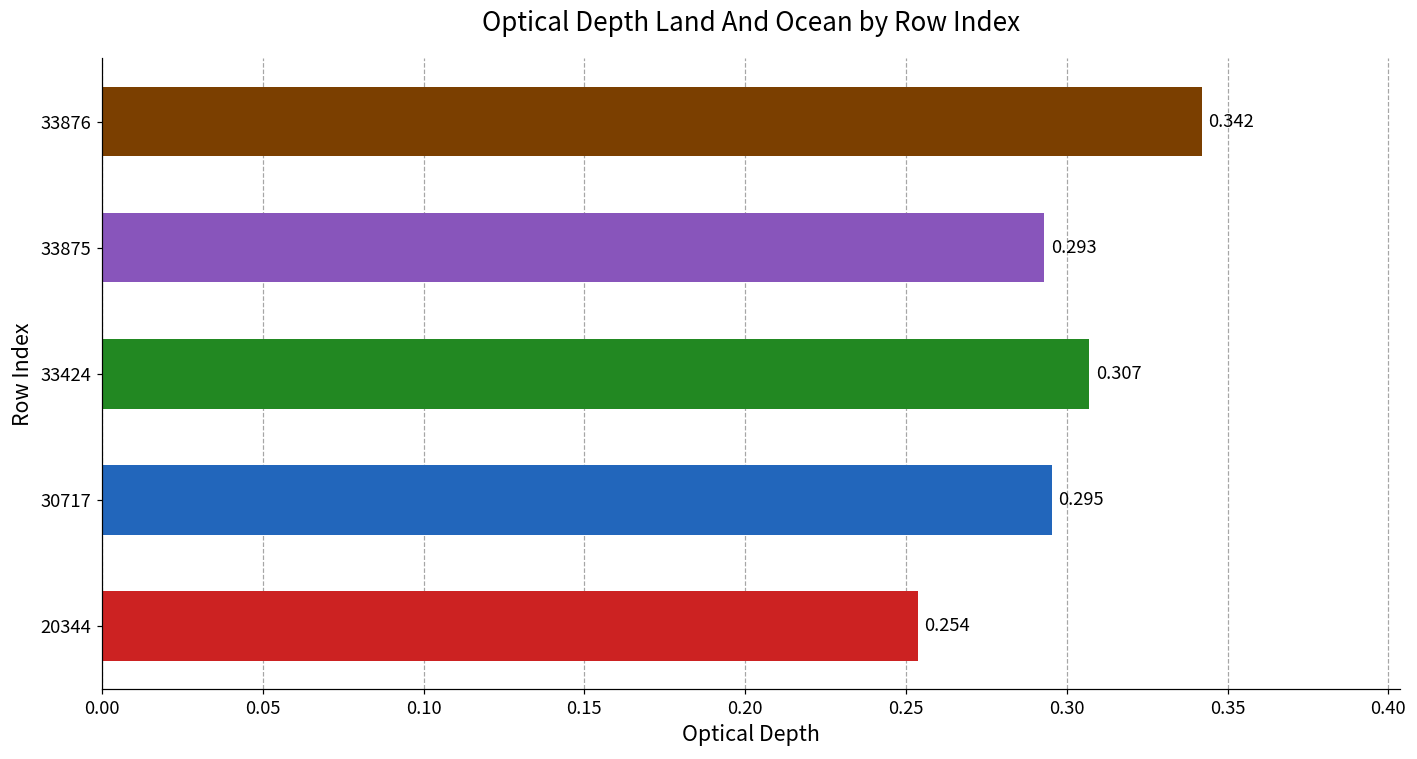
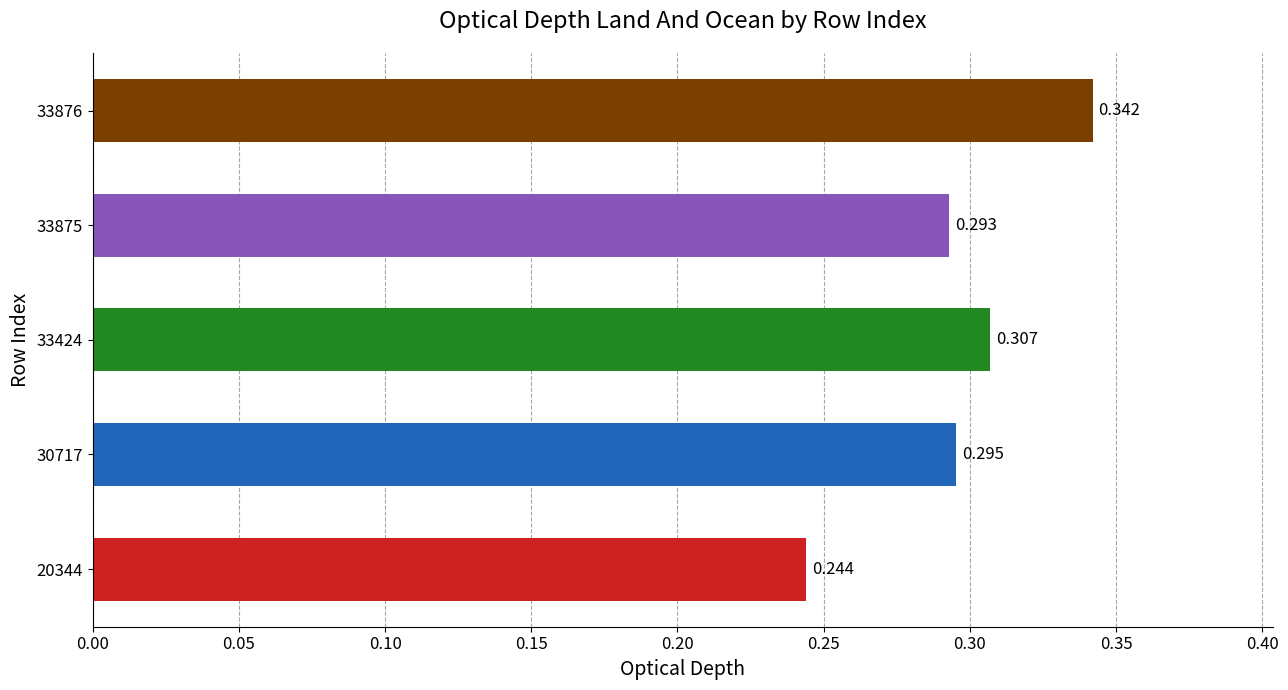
  {
    "33876": 0.342,
    "33875": 0.293,
    "33424": 0.307,
    "30717": 0.295,
-   "20344": 0.254
+   "20344": 0.244
  }
